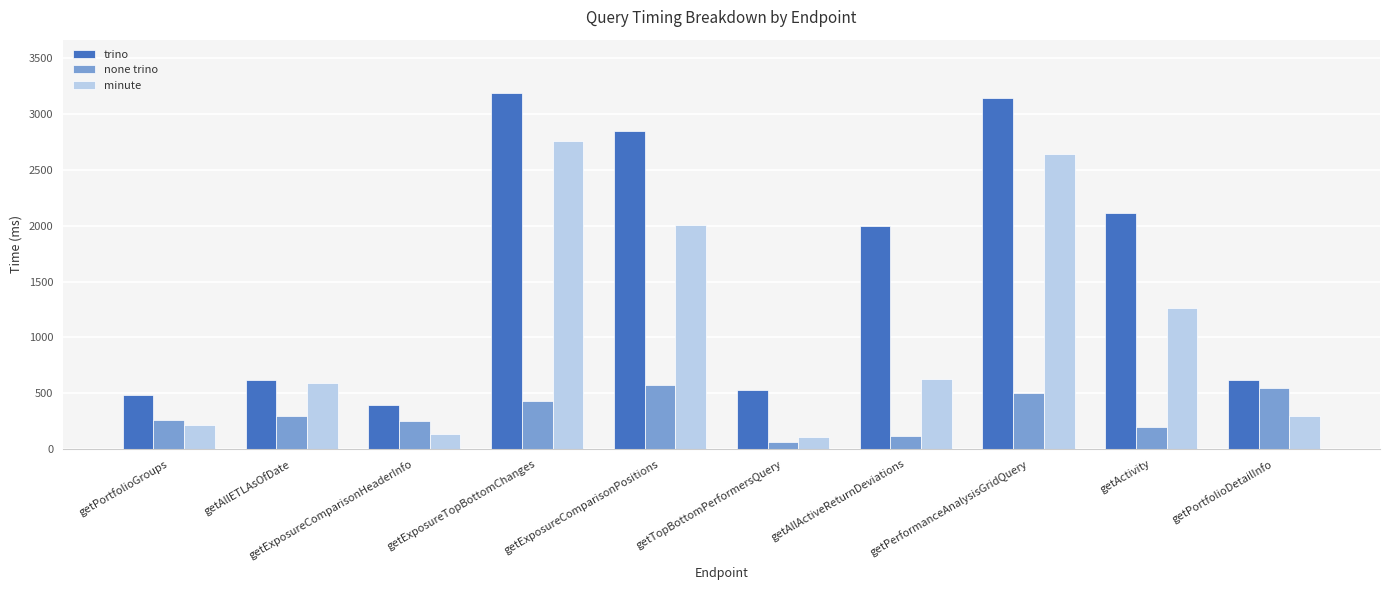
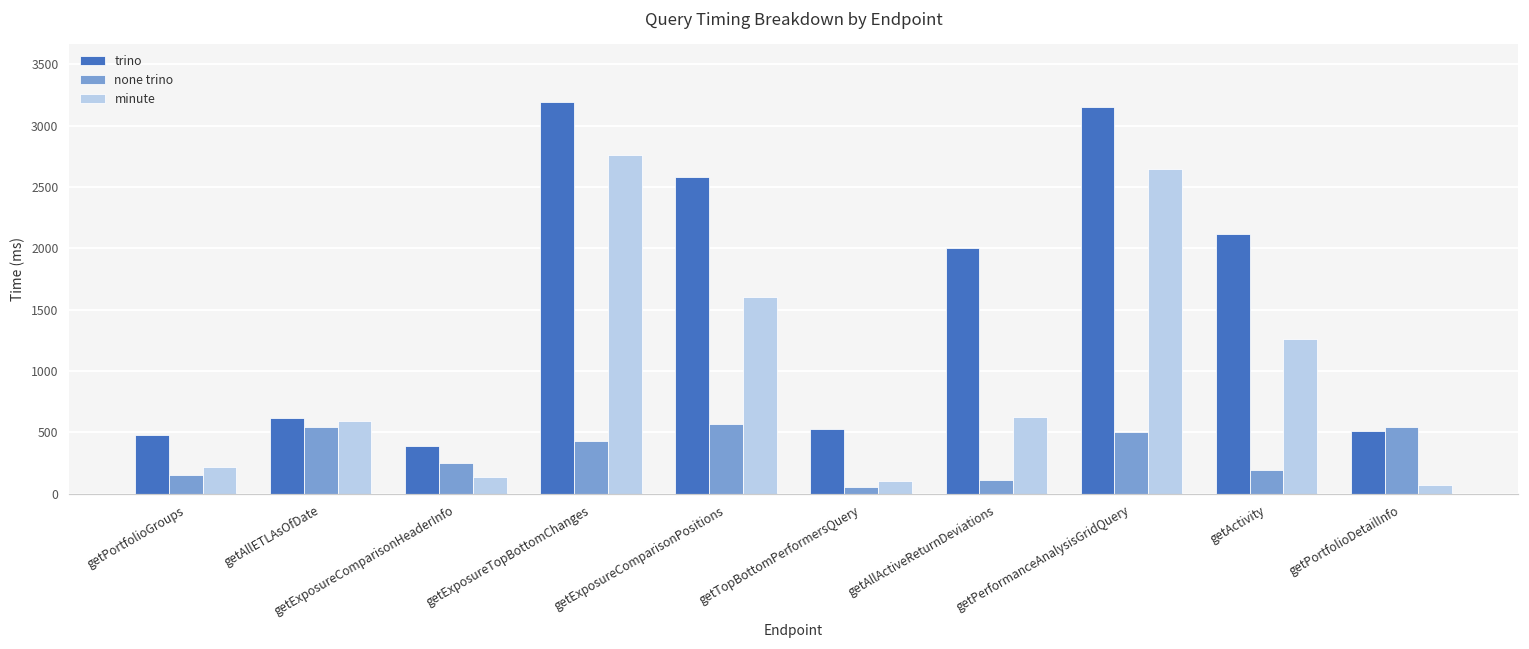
  {
    "trino": {
      "getPortfolioGroups": 480,
      "getAllETLAsOfDate": 620,
      "getExposureComparisonHeaderInfo": 390,
      "getExposureTopBottomChanges": 3190,
-     "getExposureComparisonPositions": 2850,
+     "getExposureComparisonPositions": 2580,
      "getTopBottomPerformersQuery": 530,
      "getAllActiveReturnDeviations": 2000,
      "getPerformanceAnalysisGridQuery": 3150,
      "getActivity": 2120,
-     "getPortfolioDetailInfo": 620
+     "getPortfolioDetailInfo": 510
    },
    "none trino": {
-     "getPortfolioGroups": 260,
-     "getAllETLAsOfDate": 290,
+     "getPortfolioGroups": 150,
+     "getAllETLAsOfDate": 540,
      "getExposureComparisonHeaderInfo": 250,
      "getExposureTopBottomChanges": 430,
      "getExposureComparisonPositions": 570,
      "getTopBottomPerformersQuery": 60,
      "getAllActiveReturnDeviations": 110,
      "getPerformanceAnalysisGridQuery": 510,
      "getActivity": 200,
      "getPortfolioDetailInfo": 540
    },
    "minute": {
      "getPortfolioGroups": 220,
      "getAllETLAsOfDate": 590,
      "getExposureComparisonHeaderInfo": 140,
      "getExposureTopBottomChanges": 2760,
-     "getExposureComparisonPositions": 2010,
+     "getExposureComparisonPositions": 1610,
      "getTopBottomPerformersQuery": 110,
      "getAllActiveReturnDeviations": 630,
      "getPerformanceAnalysisGridQuery": 2640,
      "getActivity": 1260,
-     "getPortfolioDetailInfo": 290
+     "getPortfolioDetailInfo": 70
    }
  }
